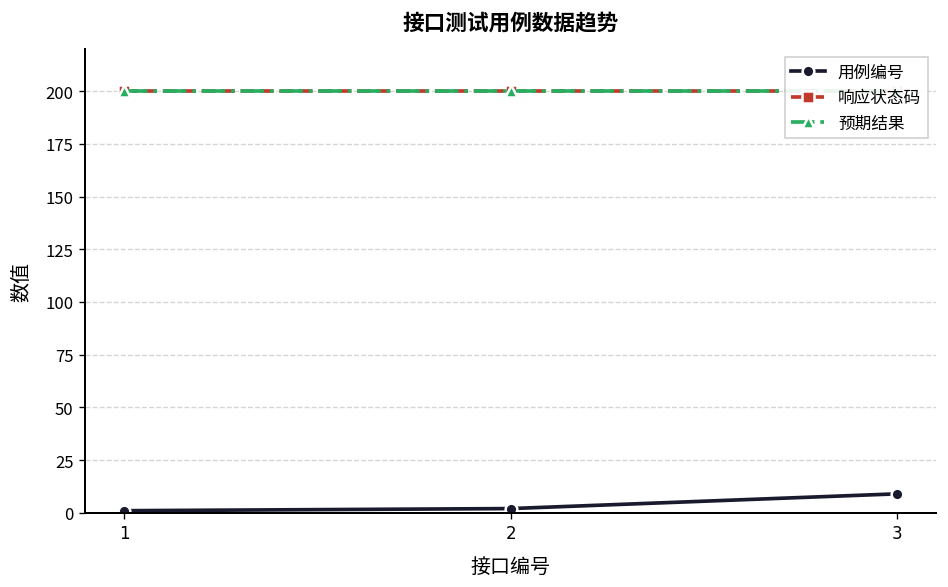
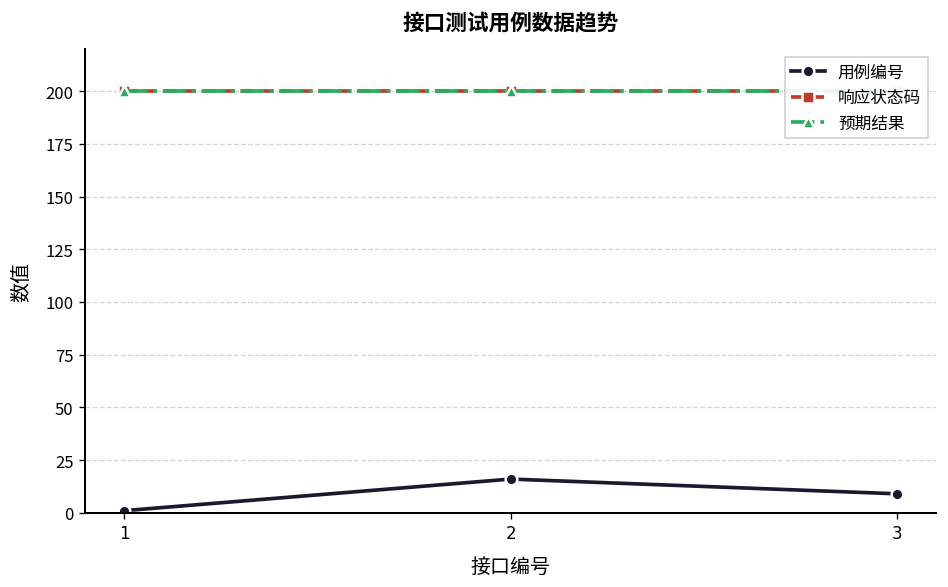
  {
    "用例编号": {
      "1": 1,
-     "2": 2,
+     "2": 16,
      "3": 9
    },
    "预期结果": {
      "1": 200,
      "2": 200
    }
  }
